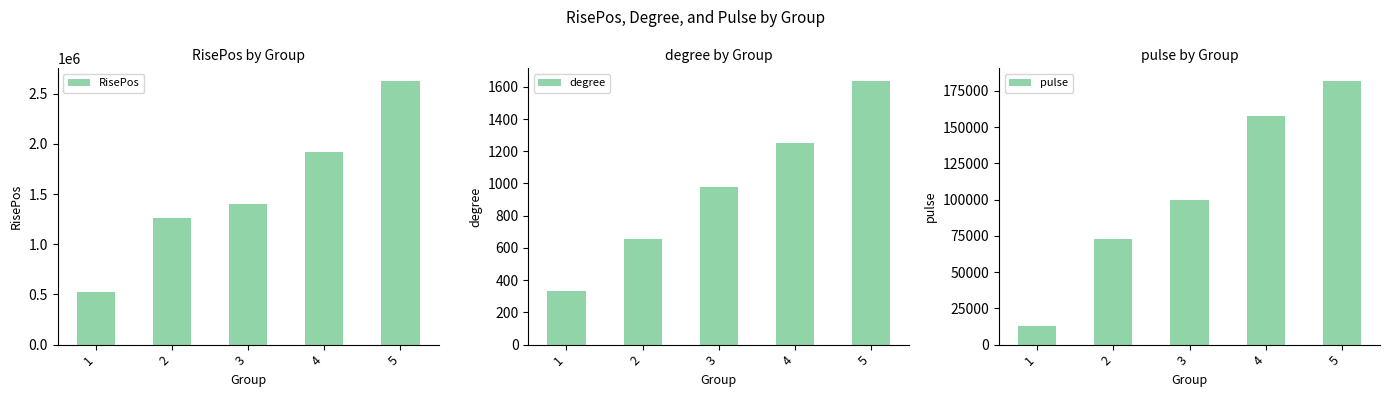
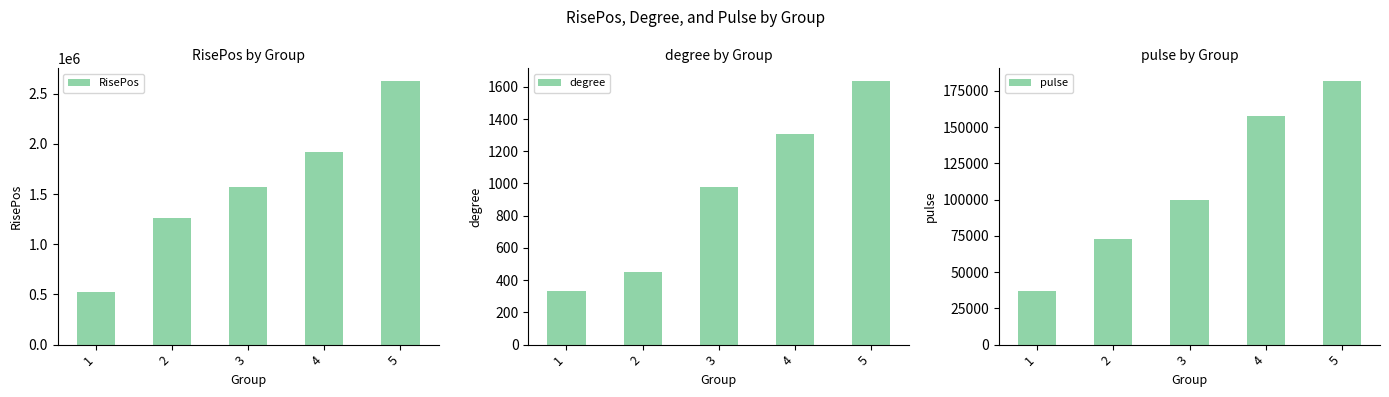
  {
    "RisePos by Group": {
      "1": 520000,
      "2": 1260000,
-     "3": 1400000,
+     "3": 1570000,
      "4": 1920000,
      "5": 2620000
    },
    "degree by Group": {
      "1": 330,
-     "2": 650,
+     "2": 450,
      "3": 980,
-     "4": 1250,
+     "4": 1310,
      "5": 1630
    },
    "pulse by Group": {
-     "1": 13000,
+     "1": 37000,
      "2": 73000,
      "3": 100000,
      "4": 158000,
      "5": 181000
    }
  }
